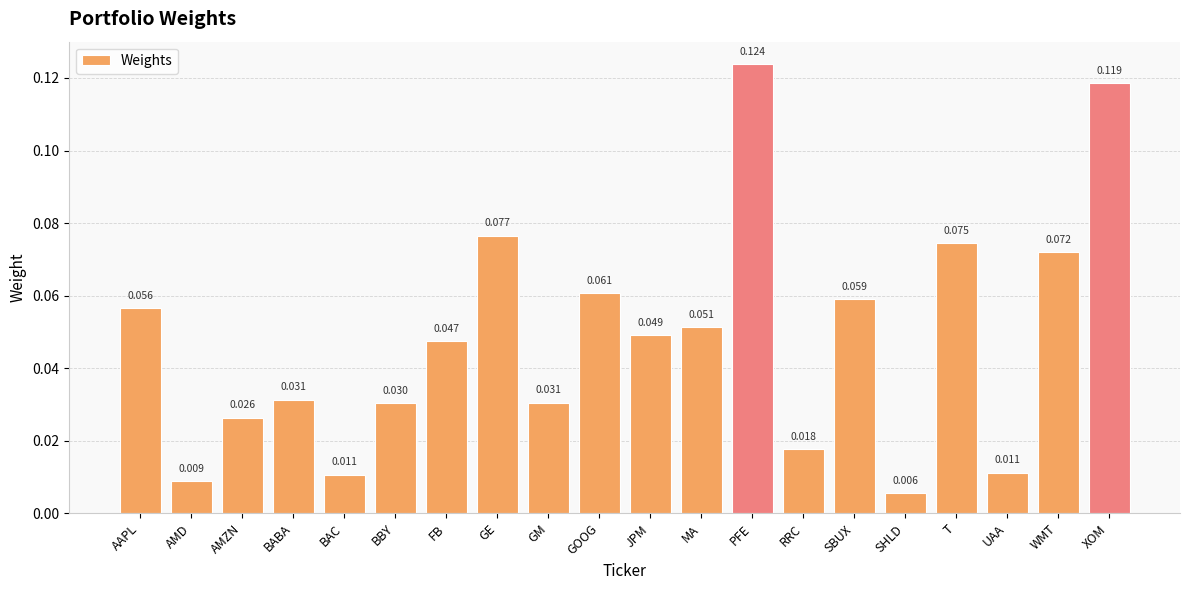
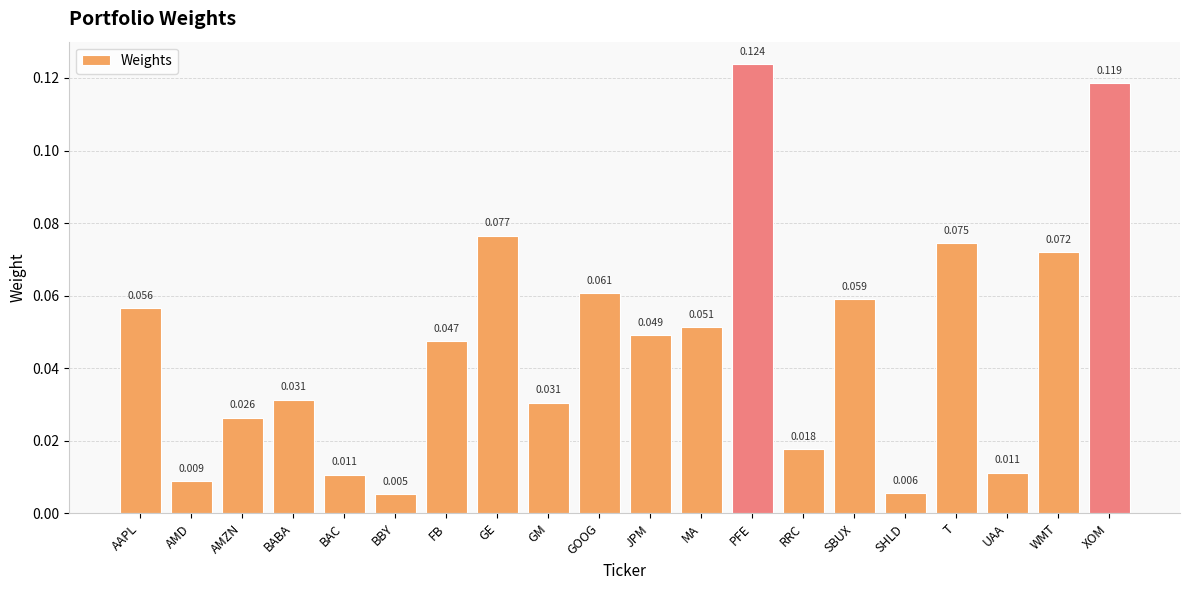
  {
    "AAPL": 0.056,
    "AMD": 0.009,
    "AMZN": 0.026,
    "BABA": 0.031,
    "BAC": 0.011,
-   "BBY": 0.030,
+   "BBY": 0.005,
    "FB": 0.047,
    "GE": 0.077,
    "GM": 0.031,
    "GOOG": 0.061,
    "JPM": 0.049,
    "MA": 0.051,
    "PFE": 0.124,
    "RRC": 0.018,
    "SBUX": 0.059,
    "SHLD": 0.006,
    "T": 0.075,
    "UAA": 0.011,
    "WMT": 0.072,
    "XOM": 0.119
  }
